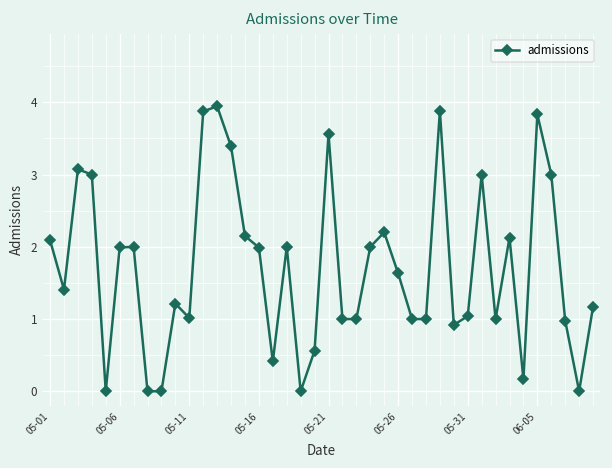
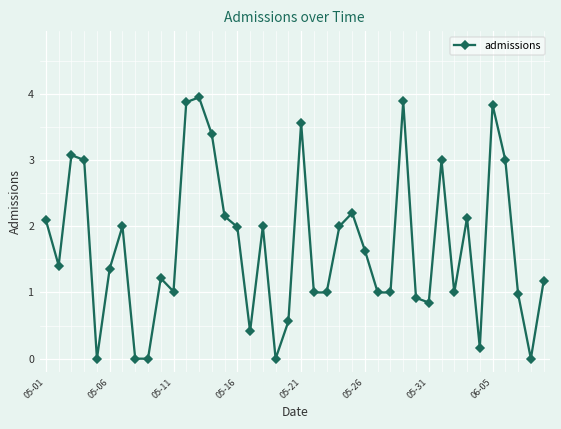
  {
    "05-01": 2.1,
-   "05-06": 2.0,
+   "05-06": 1.4,
    "05-11": 1.0,
    "05-16": 2.0,
    "05-21": 3.6,
    "05-26": 1.6,
-   "05-31": 1.0,
+   "05-31": 0.8,
    "06-05": 3.8
  }
